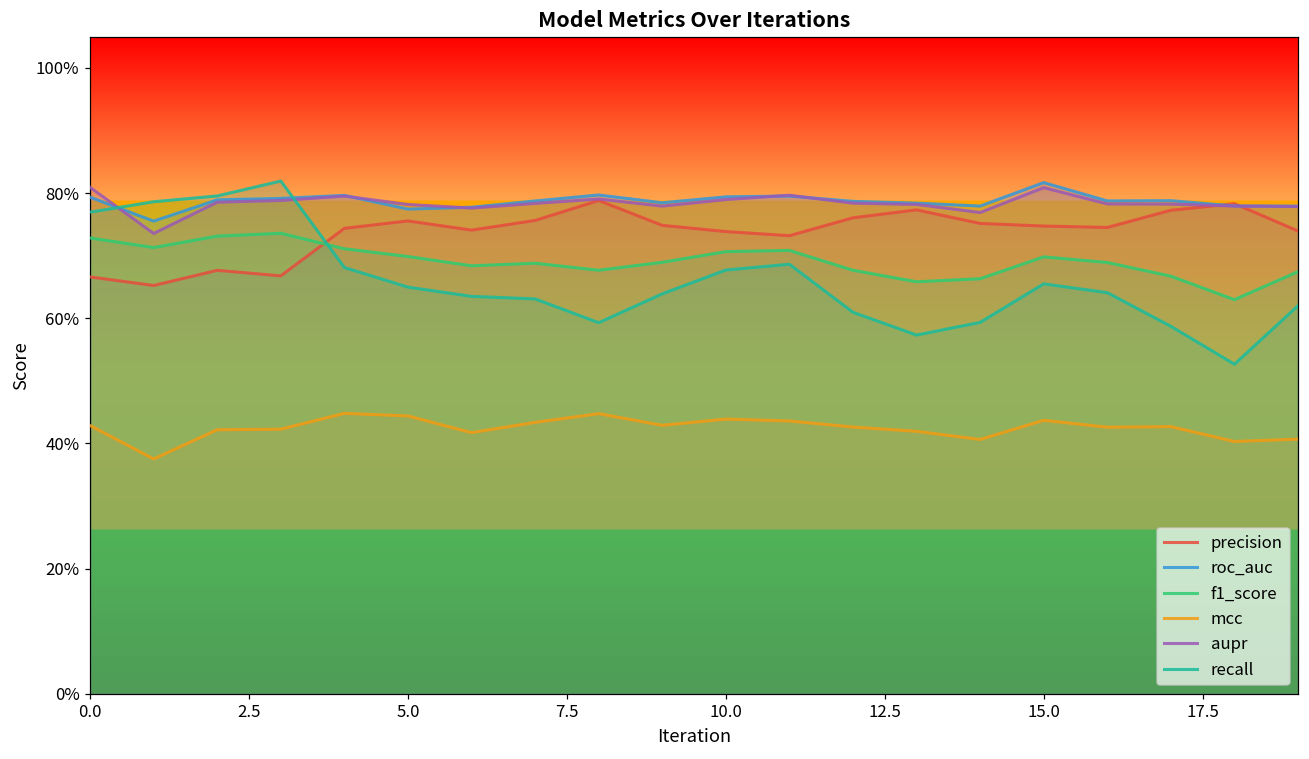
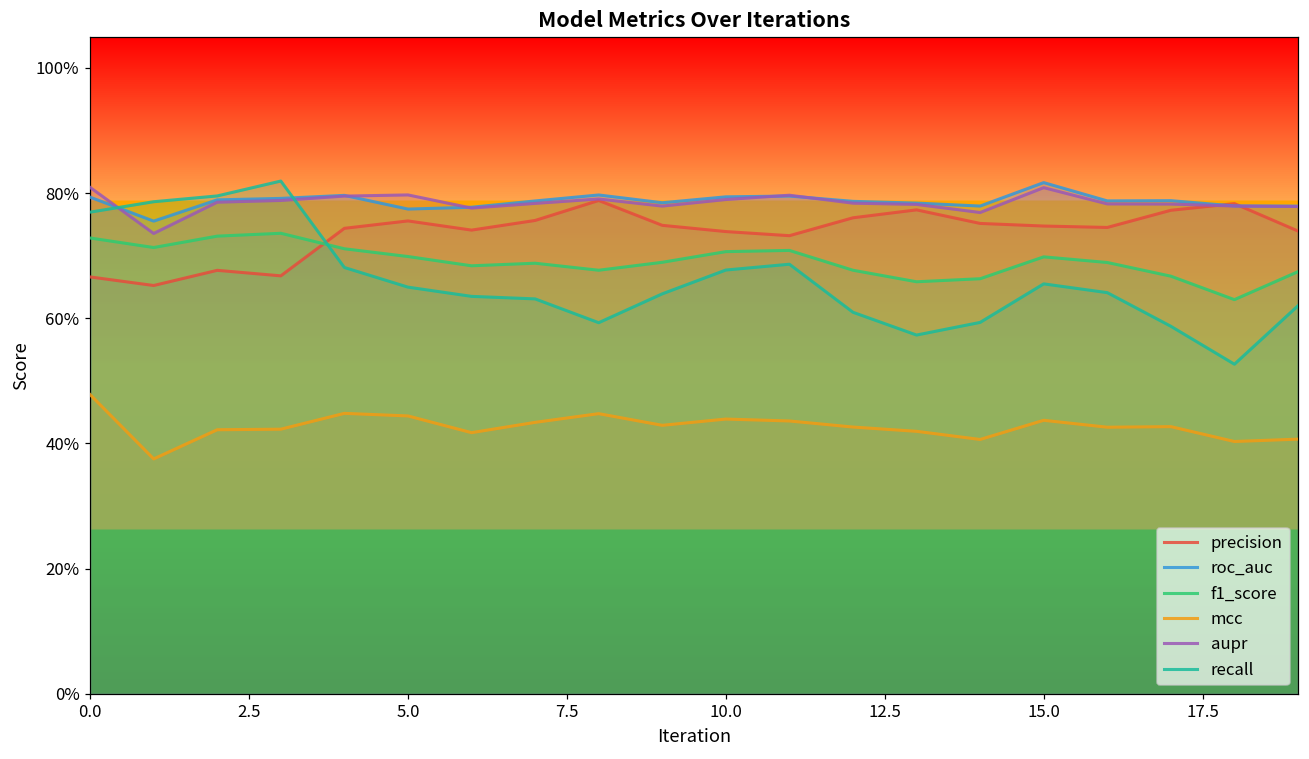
  {
    "precision": {
      "0.0": "67%",
      "5.0": "76%",
      "10.0": "74%",
      "15.0": "75%"
    },
    "roc_auc": {
      "0.0": "79%",
      "5.0": "77%",
      "15.0": "82%"
    },
    "mcc": {
-     "0.0": "43%",
+     "0.0": "48%",
      "5.0": "44%",
      "10.0": "44%",
      "15.0": "44%"
    },
    "aupr": {
      "0.0": "81%",
-     "5.0": "78%",
+     "5.0": "80%",
      "15.0": "81%"
    }
  }
